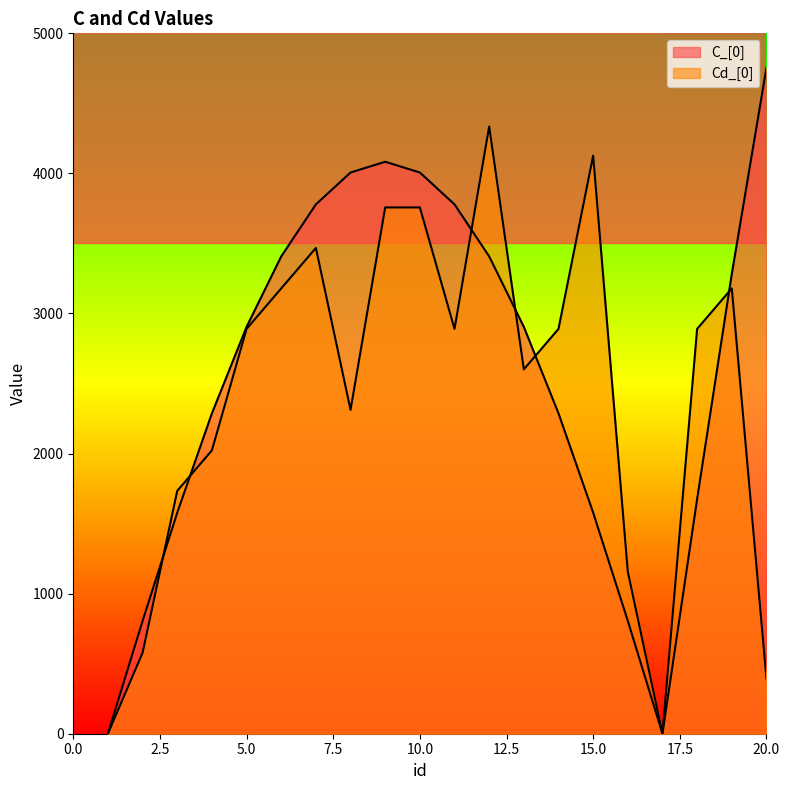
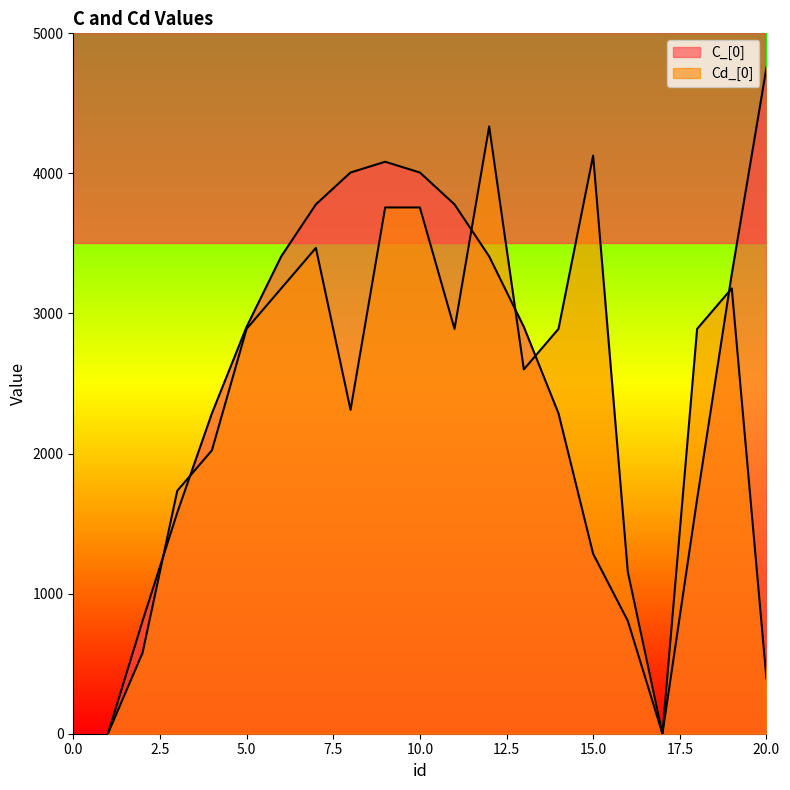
  {
    "C_[0]": {
-     "15.0": 1580
+     "15.0": 1280
    },
    "Cd_[0]": {
      "20.0": 400
    }
  }
